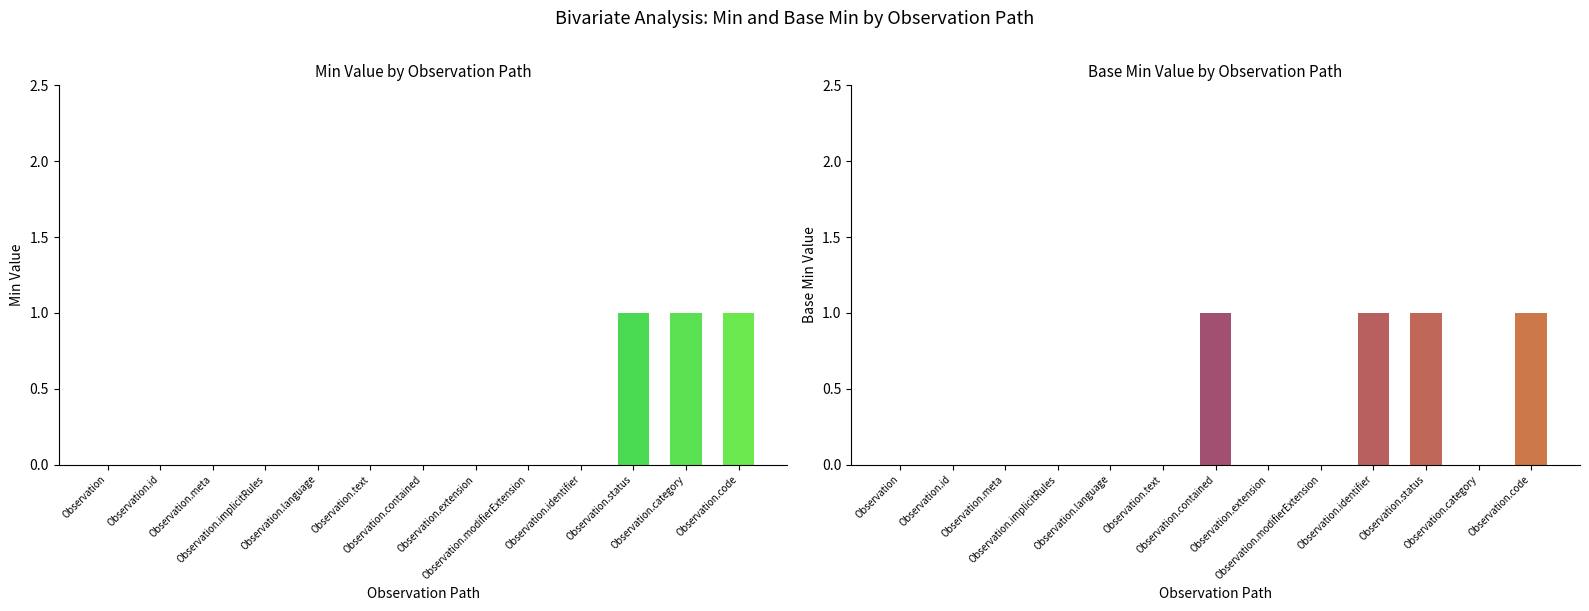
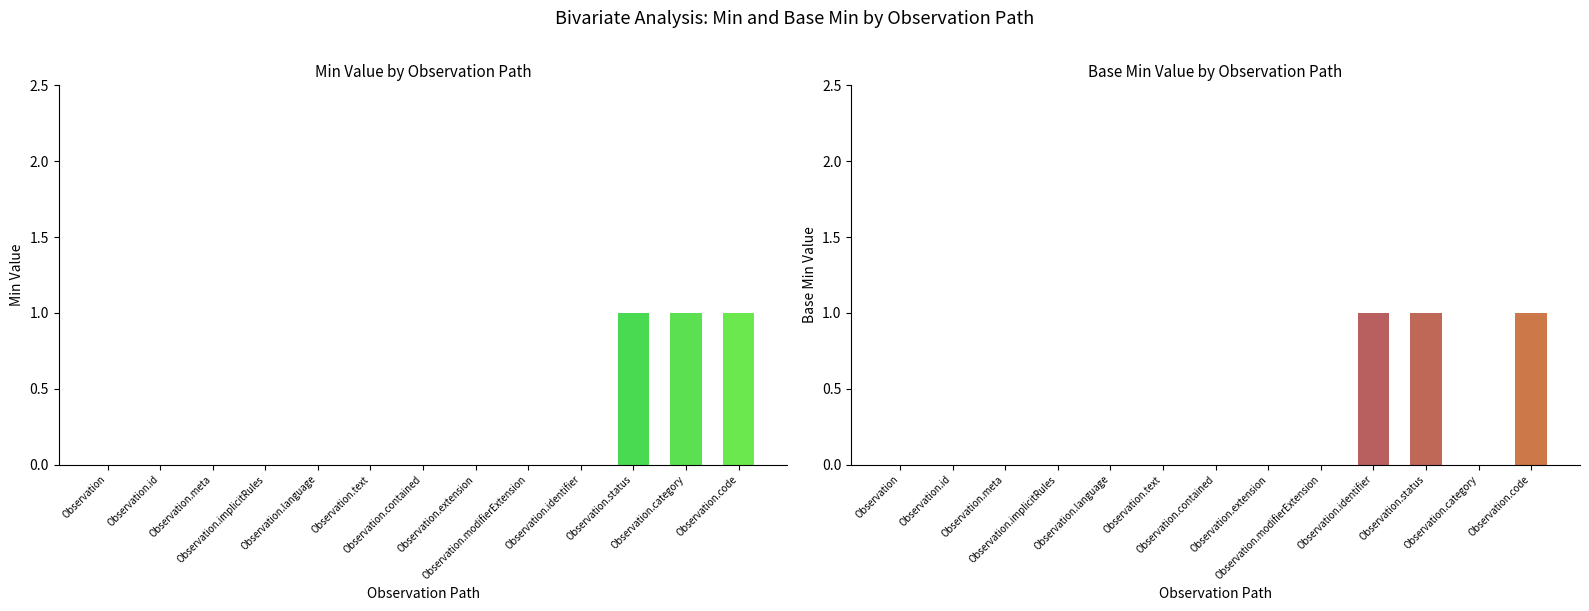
  {
    "Min Value by Observation Path": {
      "Observation": 0.00,
      "Observation.id": 0.00,
      "Observation.meta": 0.00,
      "Observation.implicitRules": 0.00,
      "Observation.language": 0.00,
      "Observation.text": 0.00,
      "Observation.contained": 0.00,
      "Observation.extension": 0.00,
      "Observation.modifierExtension": 0.00,
      "Observation.identifier": 0.00,
      "Observation.status": 1.00,
      "Observation.category": 1.00,
      "Observation.code": 1.00
    },
    "Base Min Value by Observation Path": {
      "Observation": 0,
      "Observation.id": 0,
      "Observation.meta": 0,
      "Observation.implicitRules": 0,
      "Observation.language": 0,
      "Observation.text": 0,
-     "Observation.contained": 1,
+     "Observation.contained": 0,
      "Observation.extension": 0,
      "Observation.modifierExtension": 0,
      "Observation.identifier": 1,
      "Observation.status": 1,
      "Observation.category": 0,
      "Observation.code": 1
    }
  }
